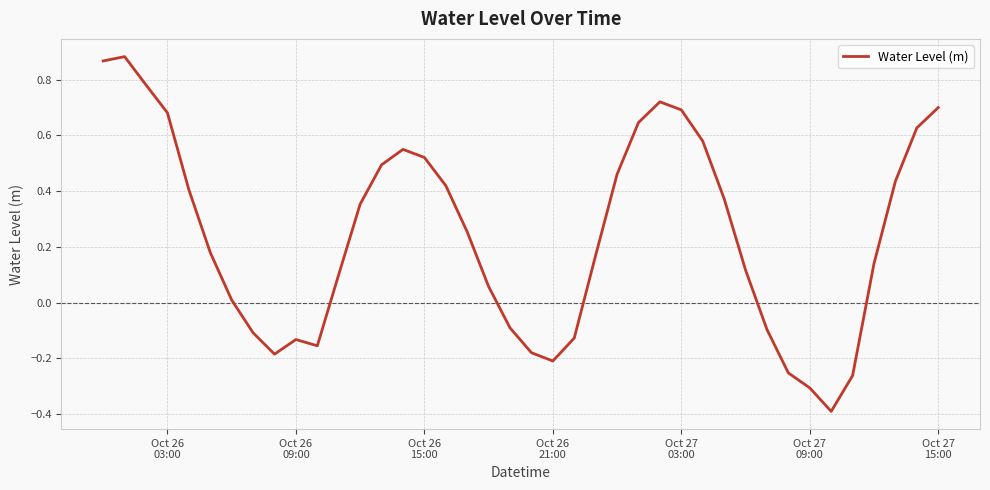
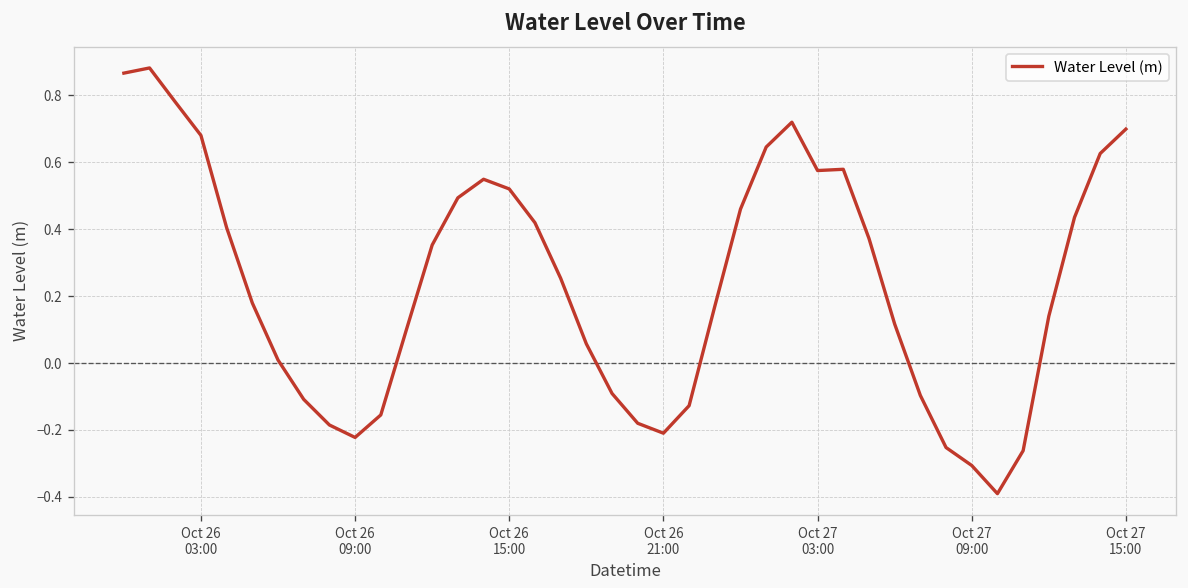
  {
    "Oct 26 03:00": 0.68,
-   "Oct 26 09:00": -0.13,
+   "Oct 26 09:00": -0.22,
    "Oct 26 15:00": 0.52,
    "Oct 26 21:00": -0.21,
-   "Oct 27 03:00": 0.69,
+   "Oct 27 03:00": 0.58,
    "Oct 27 09:00": -0.31,
    "Oct 27 15:00": 0.70
  }
